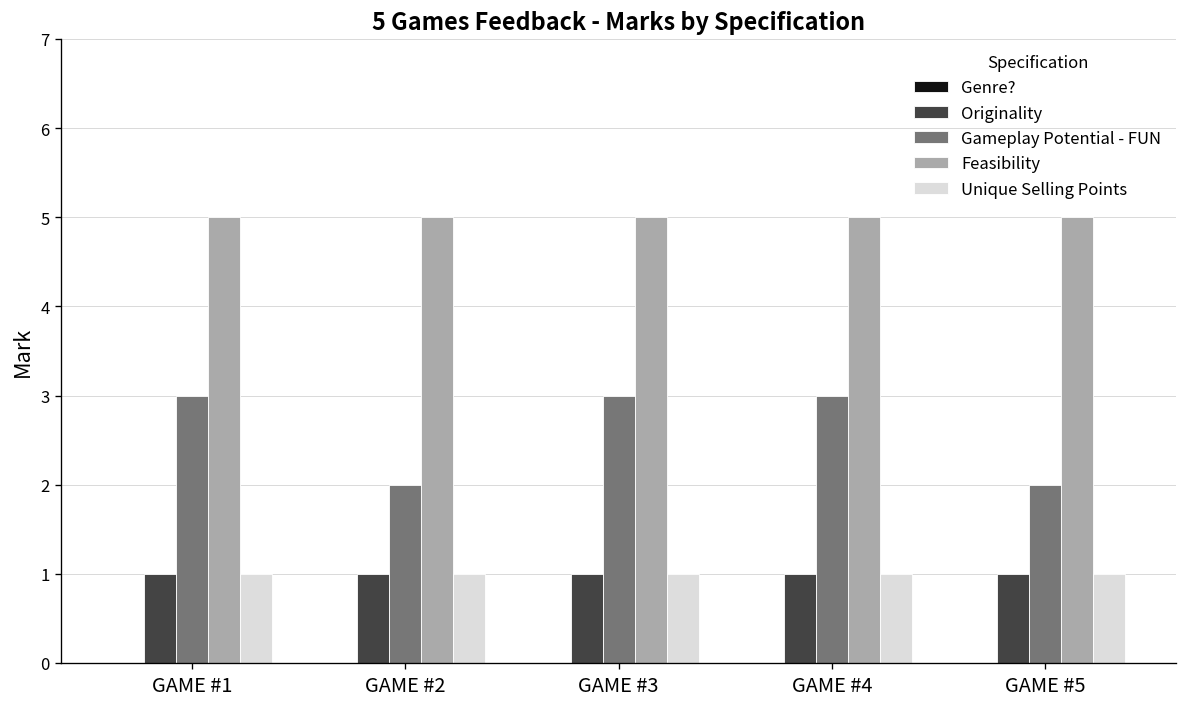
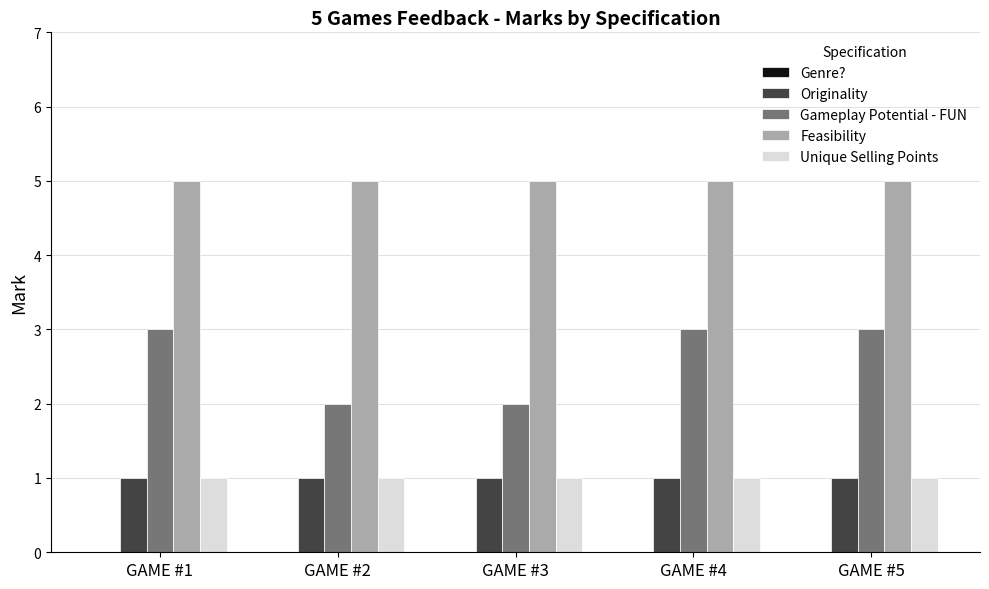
  {
    "Genre?": {
      "GAME #1": 0,
      "GAME #2": 0,
      "GAME #3": 0,
      "GAME #4": 0,
      "GAME #5": 0
    },
    "Originality": {
      "GAME #1": 1,
      "GAME #2": 1,
      "GAME #3": 1,
      "GAME #4": 1,
      "GAME #5": 1
    },
    "Gameplay Potential - FUN": {
      "GAME #1": 3,
      "GAME #2": 2,
-     "GAME #3": 3,
+     "GAME #3": 2,
      "GAME #4": 3,
-     "GAME #5": 2
+     "GAME #5": 3
    },
    "Feasibility": {
      "GAME #1": 5,
      "GAME #2": 5,
      "GAME #3": 5,
      "GAME #4": 5,
      "GAME #5": 5
    },
    "Unique Selling Points": {
      "GAME #1": 1,
      "GAME #2": 1,
      "GAME #3": 1,
      "GAME #4": 1,
      "GAME #5": 1
    }
  }
